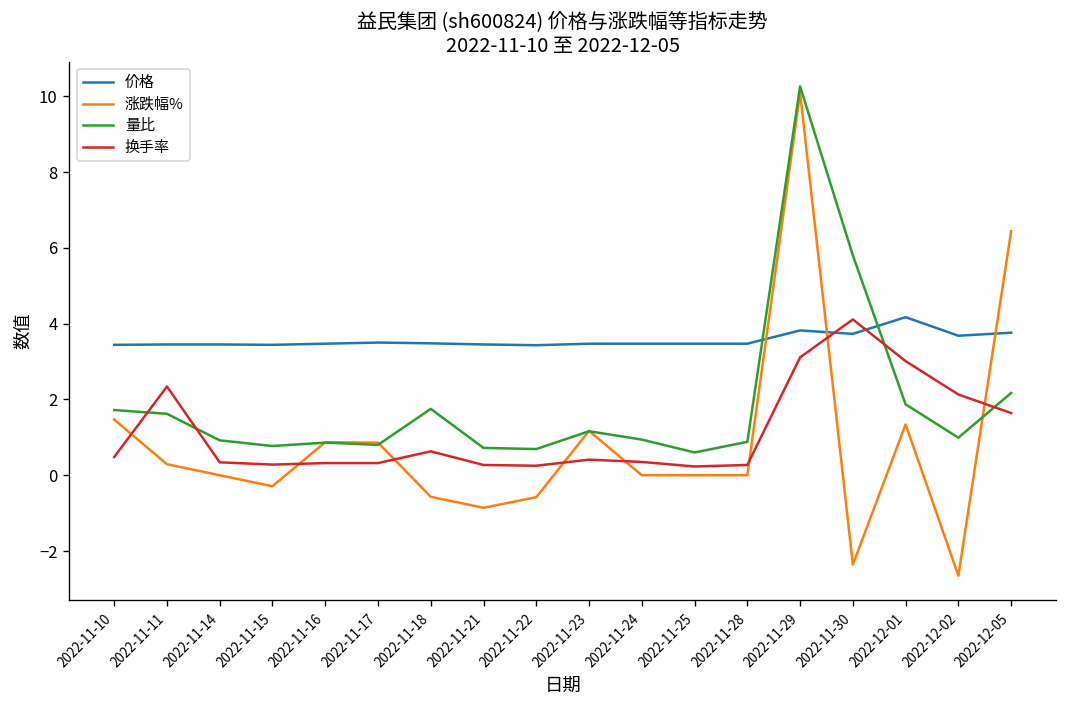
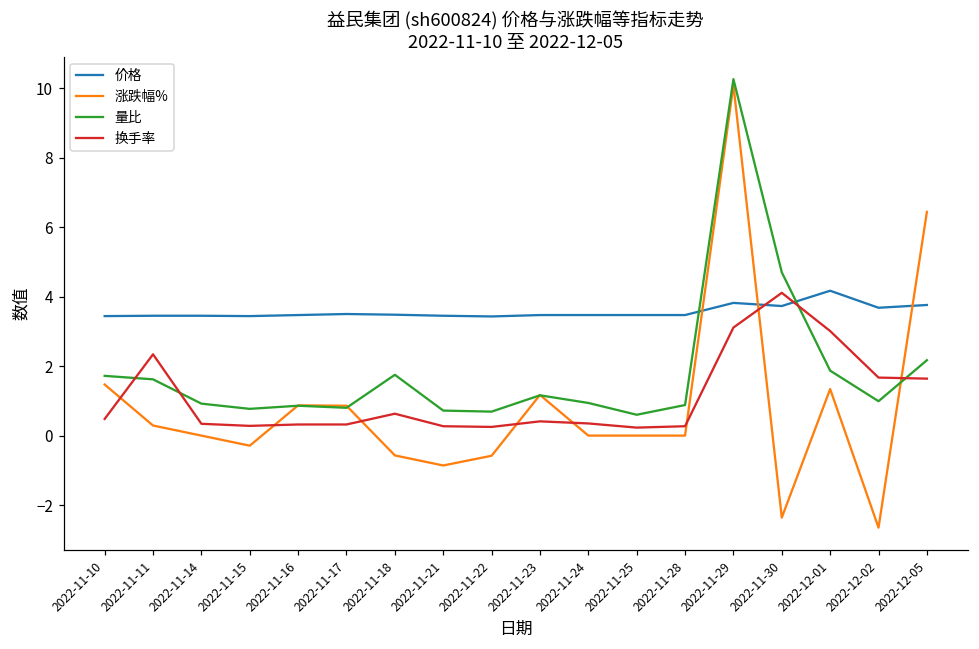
  {
    "价格": {
      "2022-11-10": 3.4,
      "2022-11-11": 3.5,
      "2022-11-14": 3.5,
      "2022-11-15": 3.4,
      "2022-11-16": 3.5,
      "2022-11-17": 3.5,
      "2022-11-18": 3.5,
      "2022-11-21": 3.5,
      "2022-11-22": 3.4,
      "2022-11-23": 3.5,
      "2022-11-24": 3.5,
      "2022-11-25": 3.5,
      "2022-11-28": 3.5,
      "2022-11-29": 3.8,
      "2022-11-30": 3.7,
      "2022-12-01": 4.2,
      "2022-12-02": 3.7,
      "2022-12-05": 3.8
    },
    "涨跌幅%": {
      "2022-11-10": 1.5,
      "2022-11-11": 0.3,
      "2022-11-14": 0.0,
      "2022-11-15": -0.3,
      "2022-11-18": -0.6,
      "2022-11-21": -0.9,
      "2022-11-22": -0.6,
      "2022-11-24": 0.0,
      "2022-11-25": 0.0,
      "2022-11-28": 0.0,
      "2022-11-29": 10.1,
      "2022-11-30": -2.4,
      "2022-12-01": 1.3,
      "2022-12-02": -2.7,
      "2022-12-05": 6.4
    },
    "量比": {
      "2022-11-10": 1.7,
      "2022-11-11": 1.6,
      "2022-11-14": 0.9,
      "2022-11-15": 0.8,
      "2022-11-18": 1.8,
      "2022-11-21": 0.7,
      "2022-11-22": 0.7,
      "2022-11-24": 0.9,
      "2022-11-25": 0.6,
      "2022-11-28": 0.9,
      "2022-11-29": 10.3,
-     "2022-11-30": 5.8,
+     "2022-11-30": 4.7,
      "2022-12-01": 1.9,
      "2022-12-02": 1.0,
      "2022-12-05": 2.2
    },
    "换手率": {
      "2022-11-10": 0.5,
      "2022-11-11": 2.3,
      "2022-11-14": 0.3,
      "2022-11-15": 0.3,
      "2022-11-16": 0.3,
      "2022-11-17": 0.3,
      "2022-11-18": 0.6,
      "2022-11-21": 0.3,
      "2022-11-22": 0.3,
      "2022-11-23": 0.4,
      "2022-11-24": 0.4,
      "2022-11-25": 0.2,
      "2022-11-28": 0.3,
      "2022-11-29": 3.1,
      "2022-11-30": 4.1,
      "2022-12-01": 3.0,
-     "2022-12-02": 2.1,
+     "2022-12-02": 1.7,
      "2022-12-05": 1.6
    }
  }
